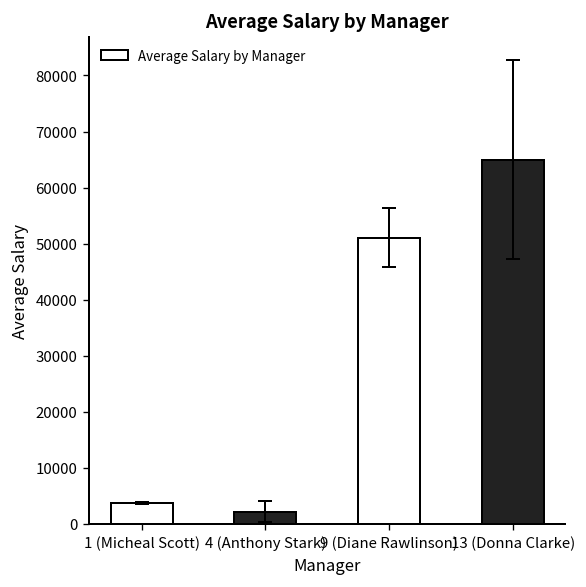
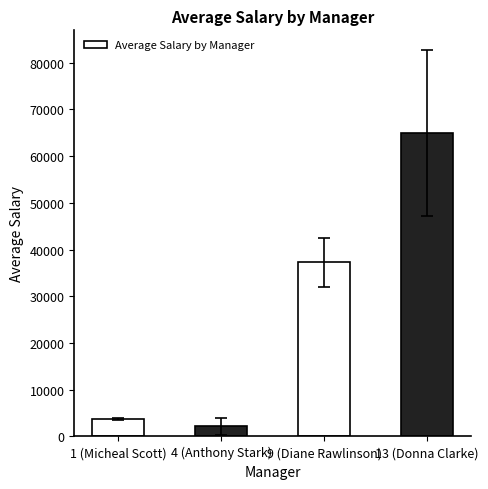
  {
    "Average Salary by Manager": {
      "1 (Micheal Scott)": 4000,
      "4 (Anthony Stark)": 2000,
-     "9 (Diane Rawlinson)": 51000,
+     "9 (Diane Rawlinson)": 37000,
      "13 (Donna Clarke)": 65000
    }
  }
